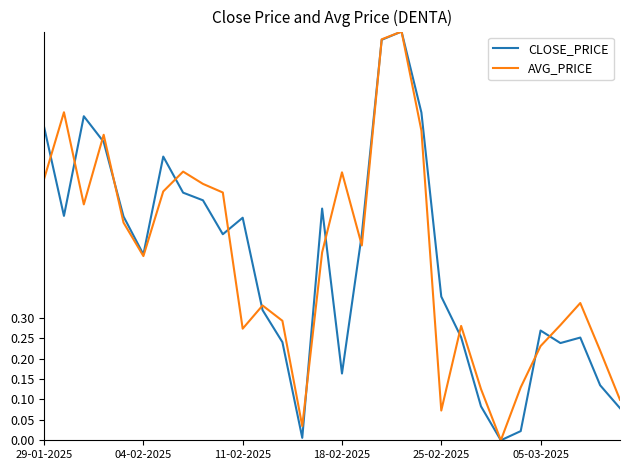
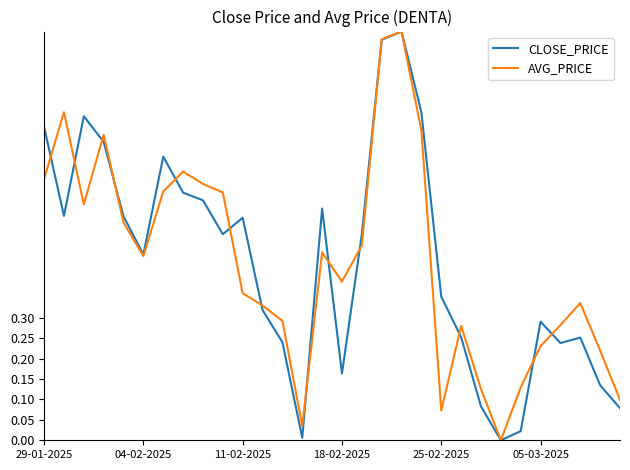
  {
    "CLOSE_PRICE": {
      "29-01-2025": 0.77,
      "11-02-2025": 0.54,
      "18-02-2025": 0.16,
      "25-02-2025": 0.35,
-     "05-03-2025": 0.27
+     "05-03-2025": 0.29
    },
    "AVG_PRICE": {
      "29-01-2025": 0.64,
-     "11-02-2025": 0.27,
-     "18-02-2025": 0.66,
+     "11-02-2025": 0.36,
+     "18-02-2025": 0.39,
      "25-02-2025": 0.07,
      "05-03-2025": 0.23
    }
  }
